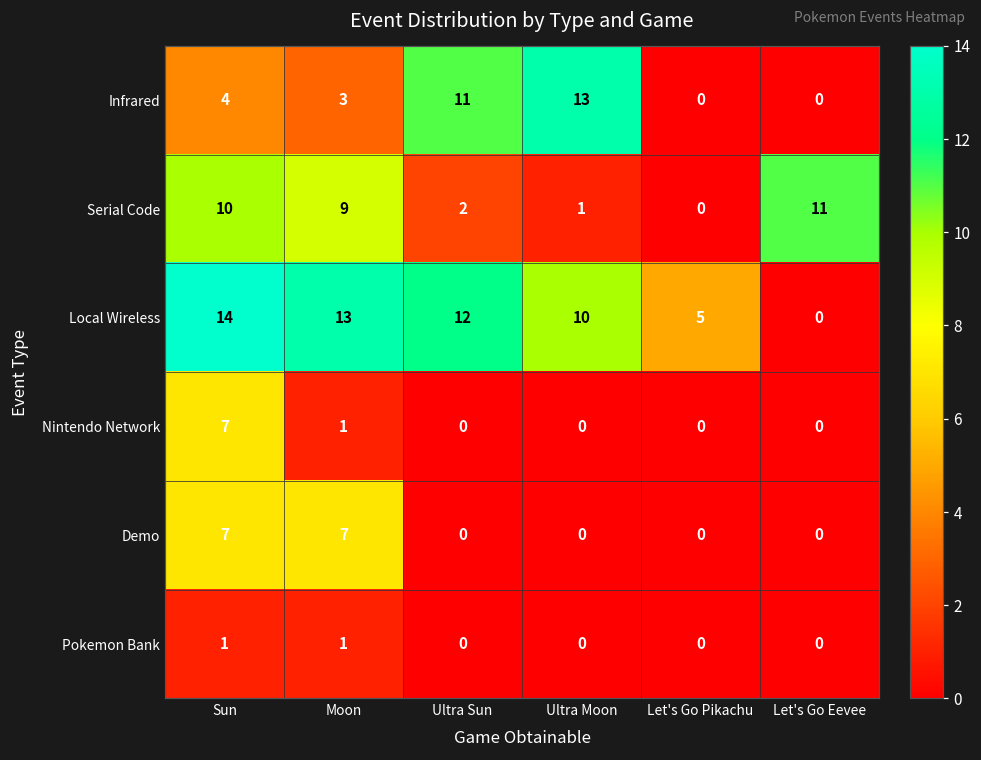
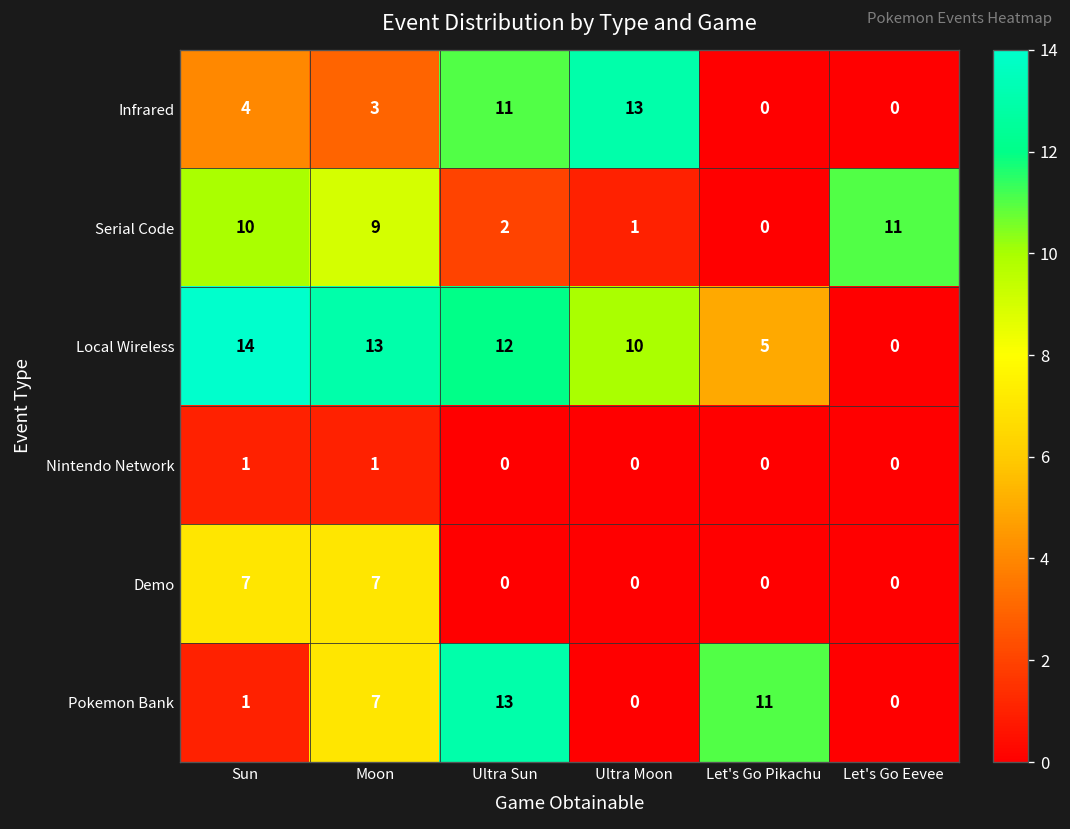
  {
    "Infrared": {
      "Sun": 4,
      "Moon": 3,
      "Ultra Sun": 11,
      "Ultra Moon": 13,
      "Let's Go Pikachu": 0,
      "Let's Go Eevee": 0
    },
    "Serial Code": {
      "Sun": 10,
      "Moon": 9,
      "Ultra Sun": 2,
      "Ultra Moon": 1,
      "Let's Go Pikachu": 0,
      "Let's Go Eevee": 11
    },
    "Local Wireless": {
      "Sun": 14,
      "Moon": 13,
      "Ultra Sun": 12,
      "Ultra Moon": 10,
      "Let's Go Pikachu": 5,
      "Let's Go Eevee": 0
    },
    "Nintendo Network": {
-     "Sun": 7,
+     "Sun": 1,
      "Moon": 1,
      "Ultra Sun": 0,
      "Ultra Moon": 0,
      "Let's Go Pikachu": 0,
      "Let's Go Eevee": 0
    },
    "Demo": {
      "Sun": 7,
      "Moon": 7,
      "Ultra Sun": 0,
      "Ultra Moon": 0,
      "Let's Go Pikachu": 0,
      "Let's Go Eevee": 0
    },
    "Pokemon Bank": {
      "Sun": 1,
-     "Moon": 1,
-     "Ultra Sun": 0,
+     "Moon": 7,
+     "Ultra Sun": 13,
      "Ultra Moon": 0,
-     "Let's Go Pikachu": 0,
+     "Let's Go Pikachu": 11,
      "Let's Go Eevee": 0
    }
  }
